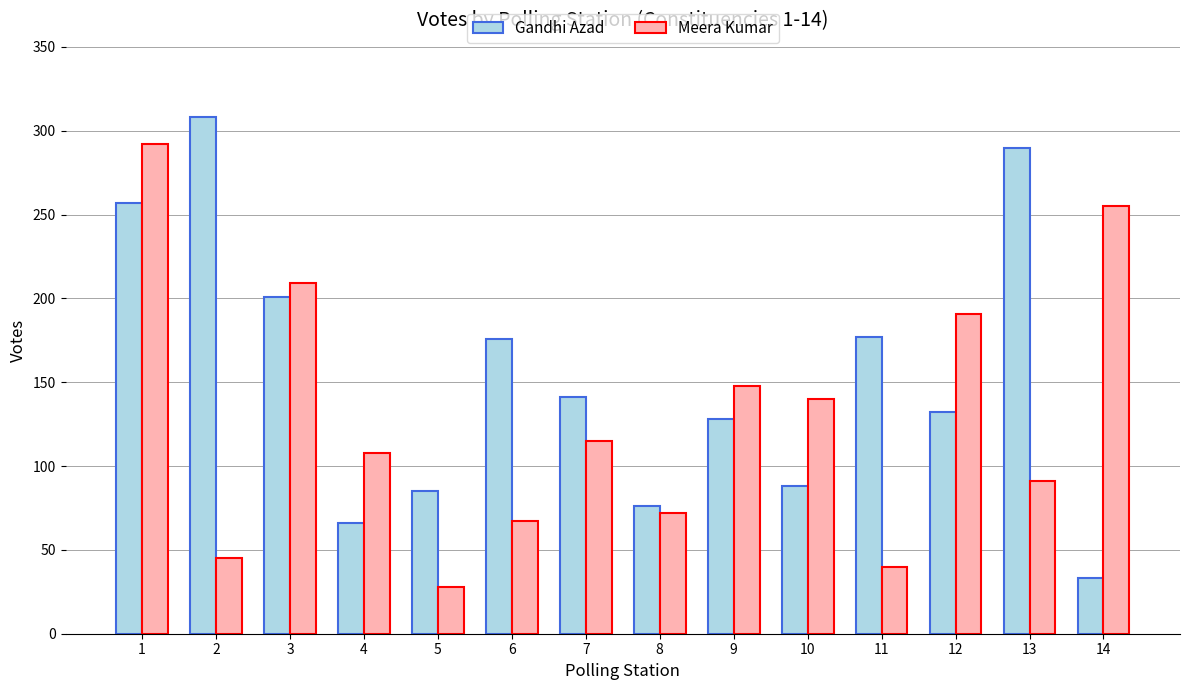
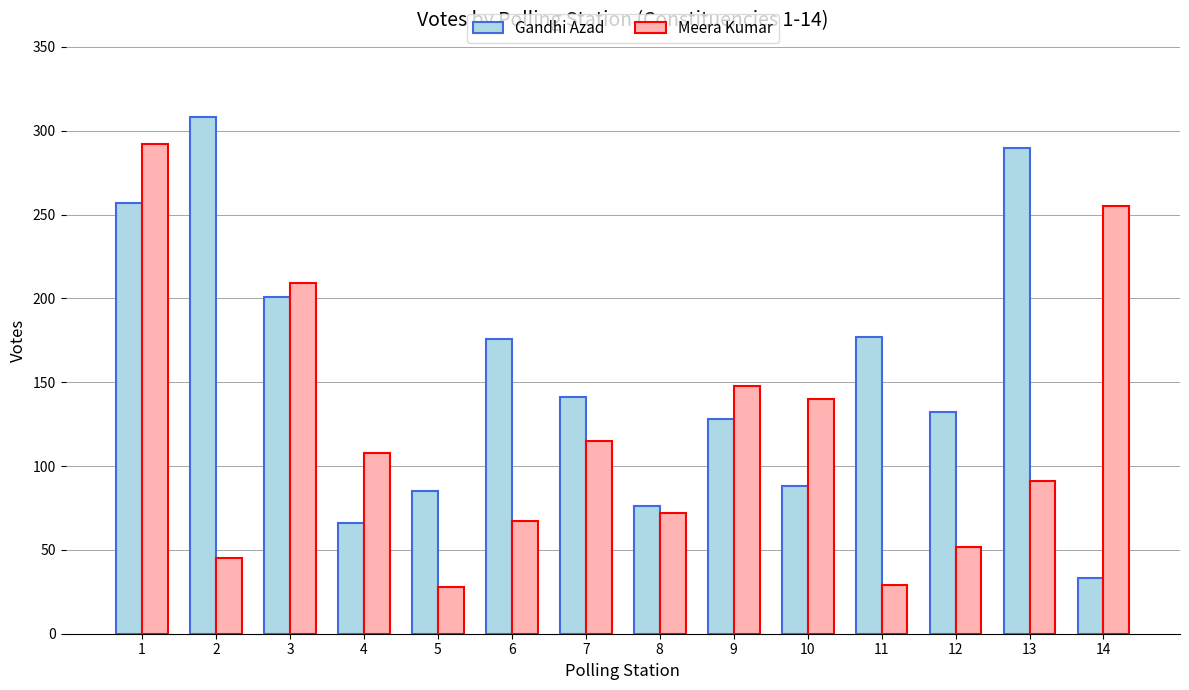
  {
    "Gandhi Azad": {
      "1": 257,
      "2": 308,
      "3": 201,
      "4": 66,
      "5": 85,
      "6": 176,
      "7": 141,
      "8": 76,
      "9": 128,
      "10": 88,
      "11": 177,
      "12": 132,
      "13": 290,
      "14": 33
    },
    "Meera Kumar": {
      "1": 292,
      "2": 45,
      "3": 209,
      "4": 108,
      "5": 28,
      "6": 67,
      "7": 115,
      "8": 72,
      "9": 148,
      "10": 140,
-     "11": 40,
-     "12": 191,
+     "11": 29,
+     "12": 52,
      "13": 91,
      "14": 255
    }
  }
